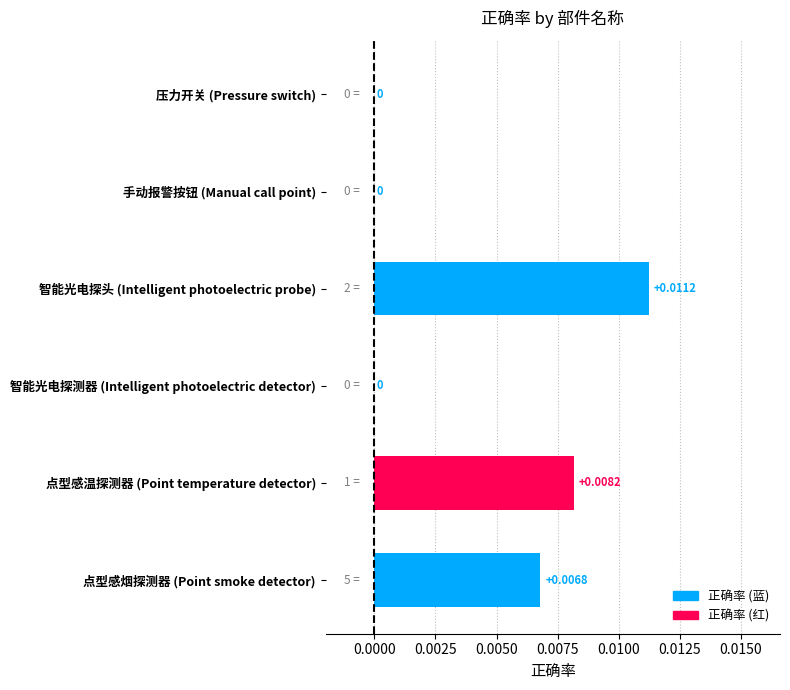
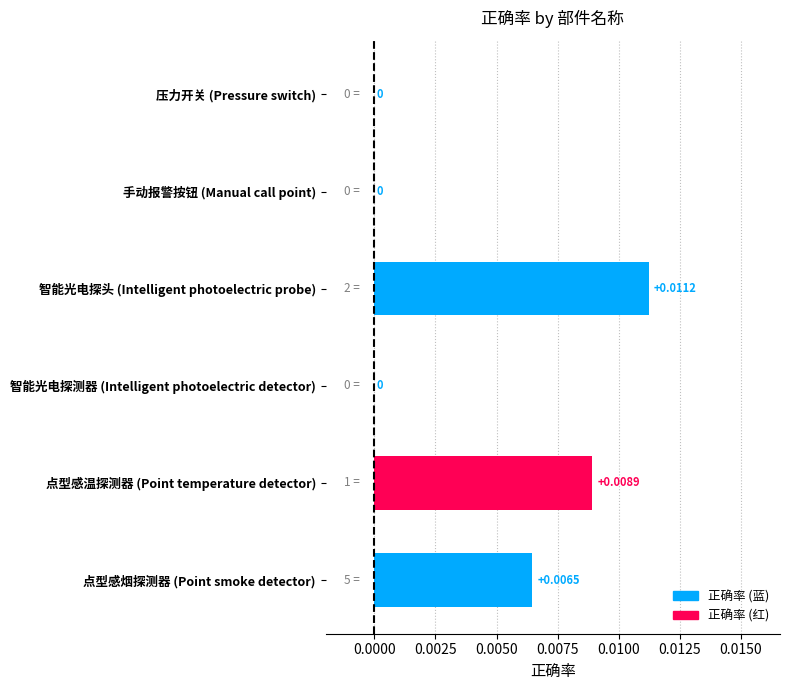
  {
    "压力开关 (Pressure switch)": "0",
    "手动报警按钮 (Manual call point)": "0",
    "智能光电探头 (Intelligent photoelectric probe)": "+0.0112",
    "智能光电探测器 (Intelligent photoelectric detector)": "0",
-   "点型感温探测器 (Point temperature detector)": "+0.0082",
-   "点型感烟探测器 (Point smoke detector)": "+0.0068"
+   "点型感温探测器 (Point temperature detector)": "+0.0089",
+   "点型感烟探测器 (Point smoke detector)": "+0.0065"
  }
